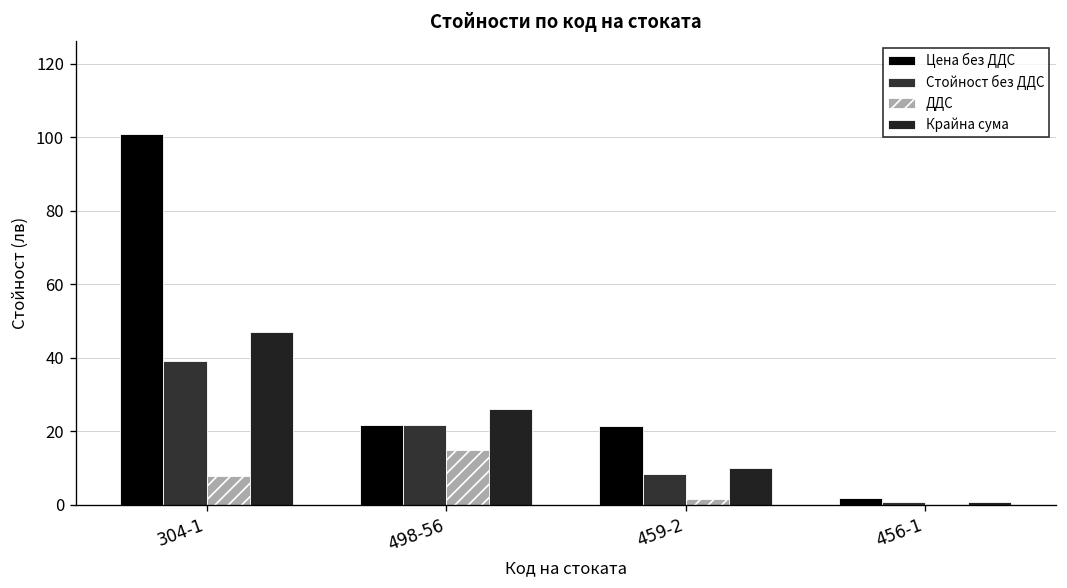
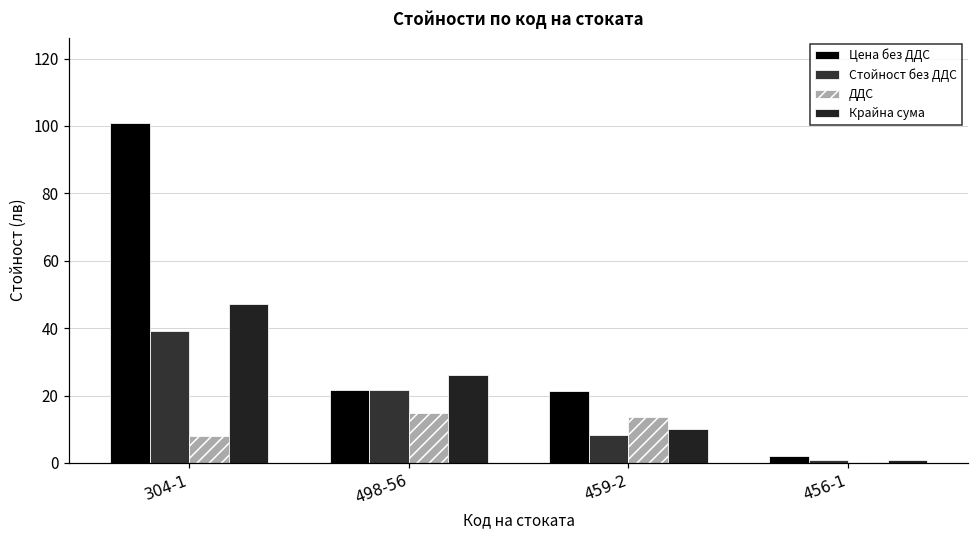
  {
    "ДДС": {
      "304-1": 8,
      "498-56": 15,
-     "459-2": 2
+     "459-2": 14
    }
  }
